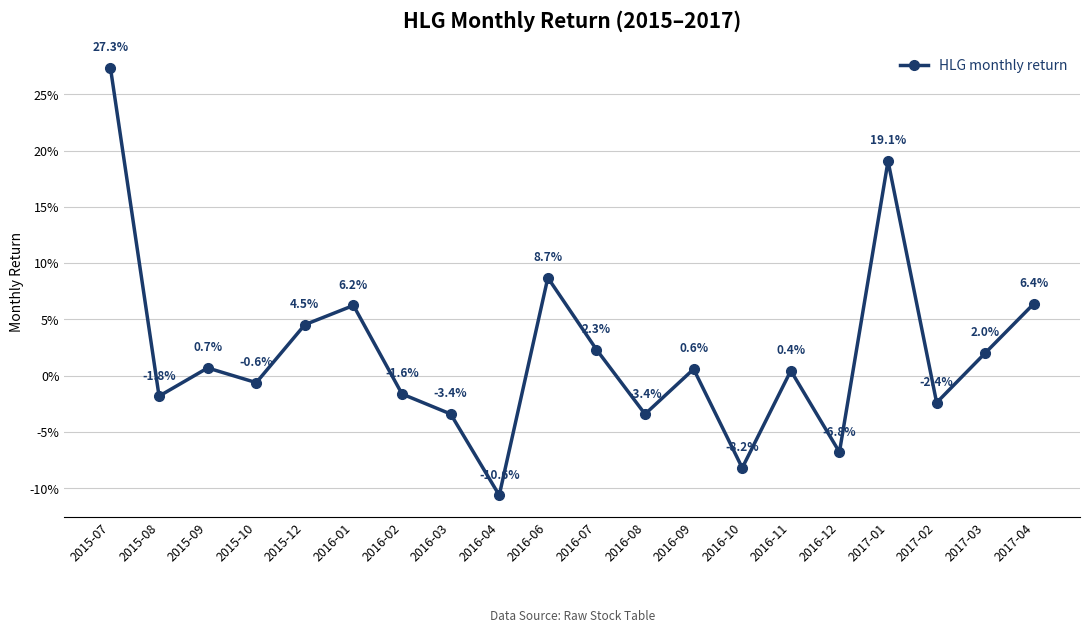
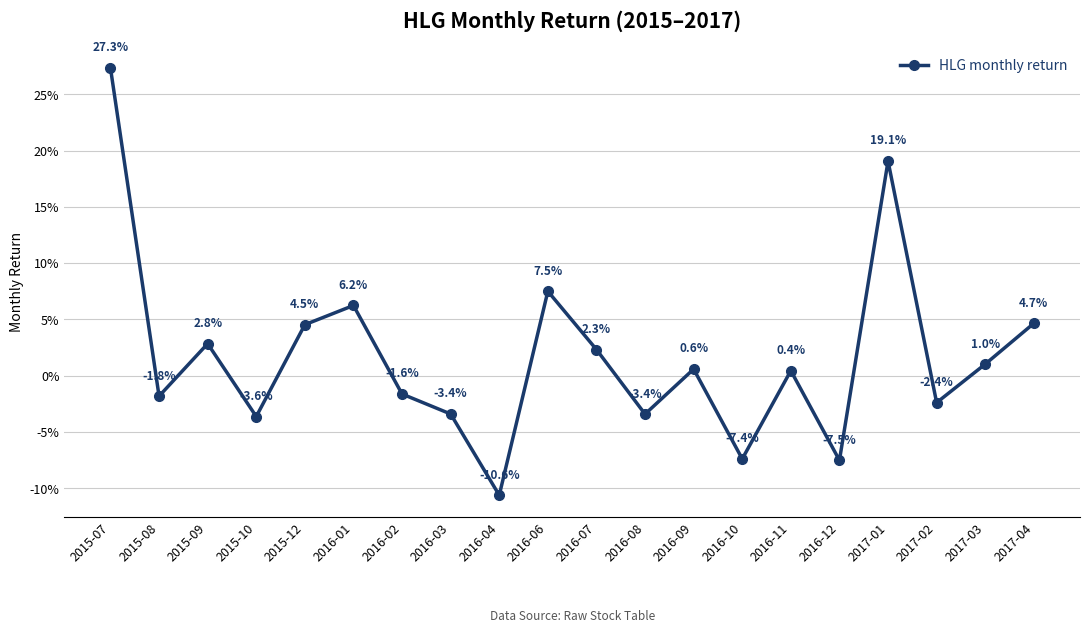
  {
    "2015-07": "27.3%",
    "2015-08": "-1.8%",
-   "2015-09": "0.7%",
-   "2015-10": "-0.6%",
+   "2015-09": "2.8%",
+   "2015-10": "-3.6%",
    "2015-12": "4.5%",
    "2016-01": "6.2%",
    "2016-02": "-1.6%",
    "2016-03": "-3.4%",
    "2016-04": "-10.6%",
-   "2016-06": "8.7%",
+   "2016-06": "7.5%",
    "2016-07": "2.3%",
    "2016-08": "-3.4%",
    "2016-09": "0.6%",
-   "2016-10": "-8.2%",
+   "2016-10": "-7.4%",
    "2016-11": "0.4%",
-   "2016-12": "-6.8%",
+   "2016-12": "-7.5%",
    "2017-01": "19.1%",
    "2017-02": "-2.4%",
-   "2017-03": "2.0%",
-   "2017-04": "6.4%"
+   "2017-03": "1.0%",
+   "2017-04": "4.7%"
  }
